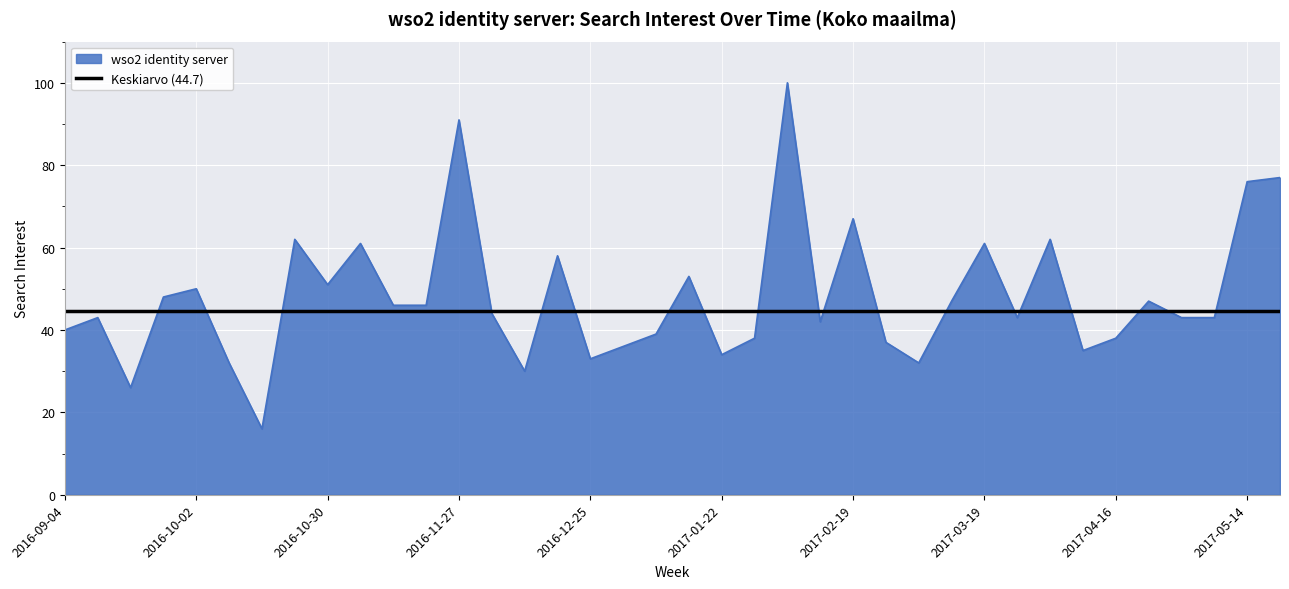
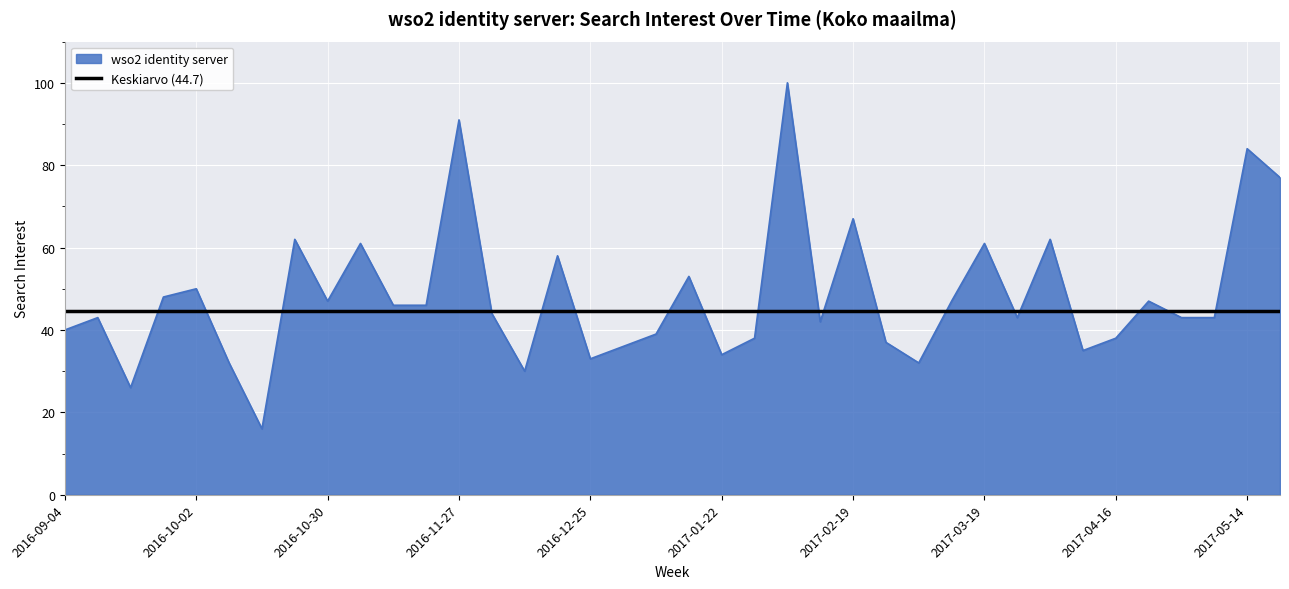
  {
    "2016-09-04": 40,
    "2016-10-02": 50,
-   "2016-10-30": 51,
+   "2016-10-30": 47,
    "2016-11-27": 91,
    "2016-12-25": 33,
    "2017-01-22": 34,
    "2017-02-19": 67,
    "2017-03-19": 61,
    "2017-04-16": 38,
-   "2017-05-14": 76
+   "2017-05-14": 84
  }
